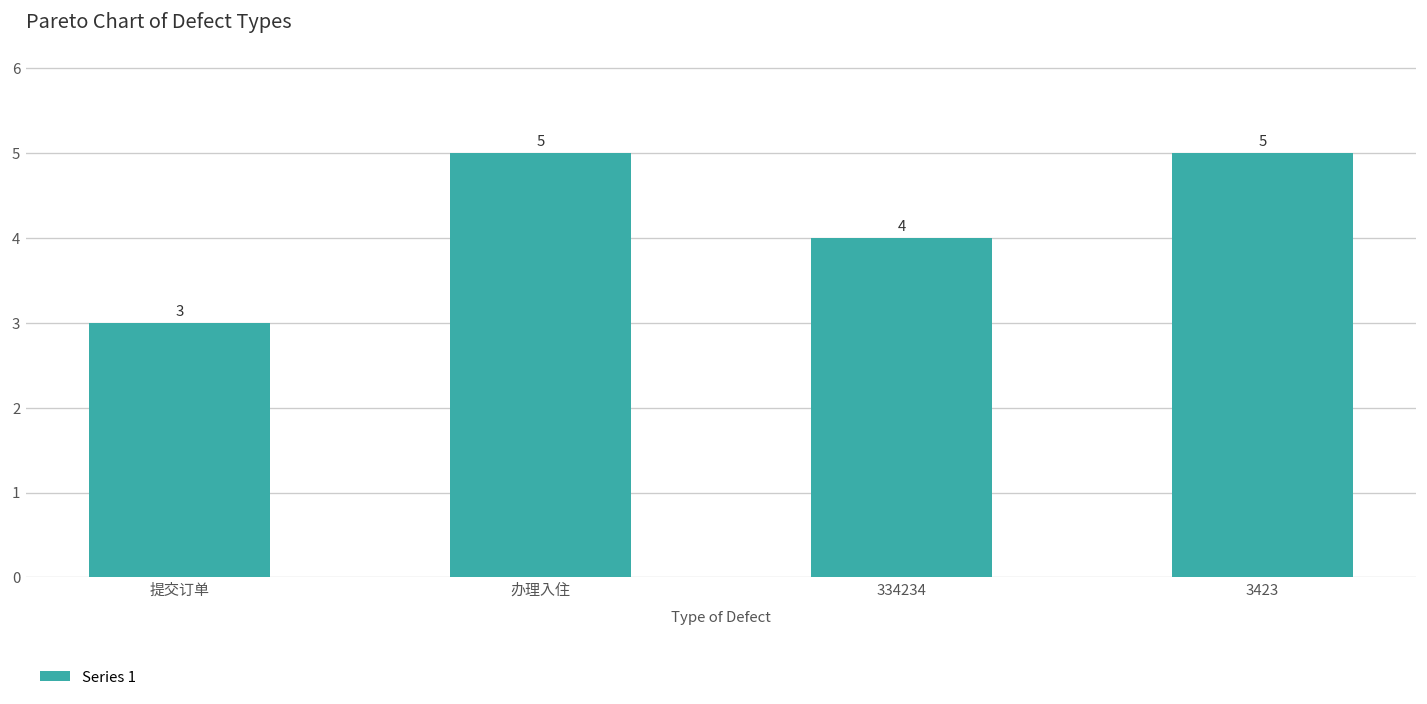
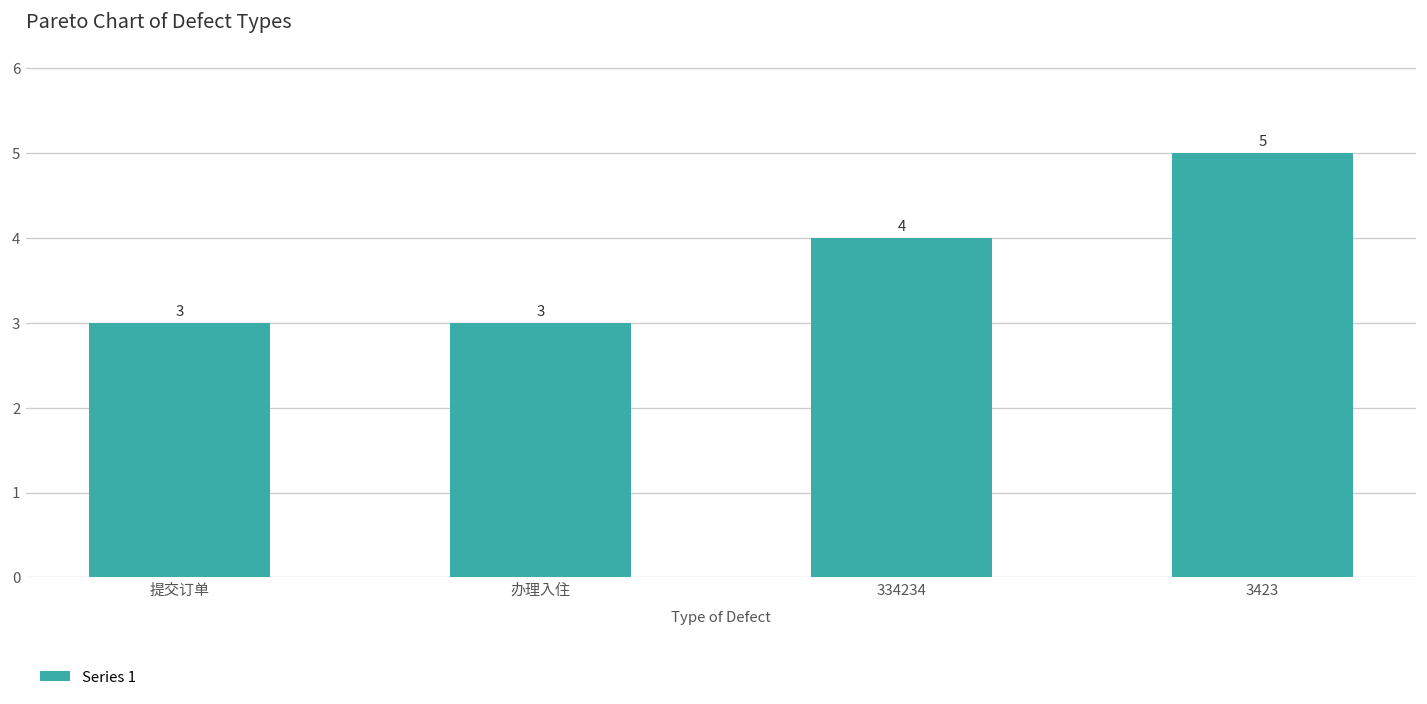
  {
    "提交订单": 3,
-   "办理入住": 5,
+   "办理入住": 3,
    "334234": 4,
    "3423": 5
  }
